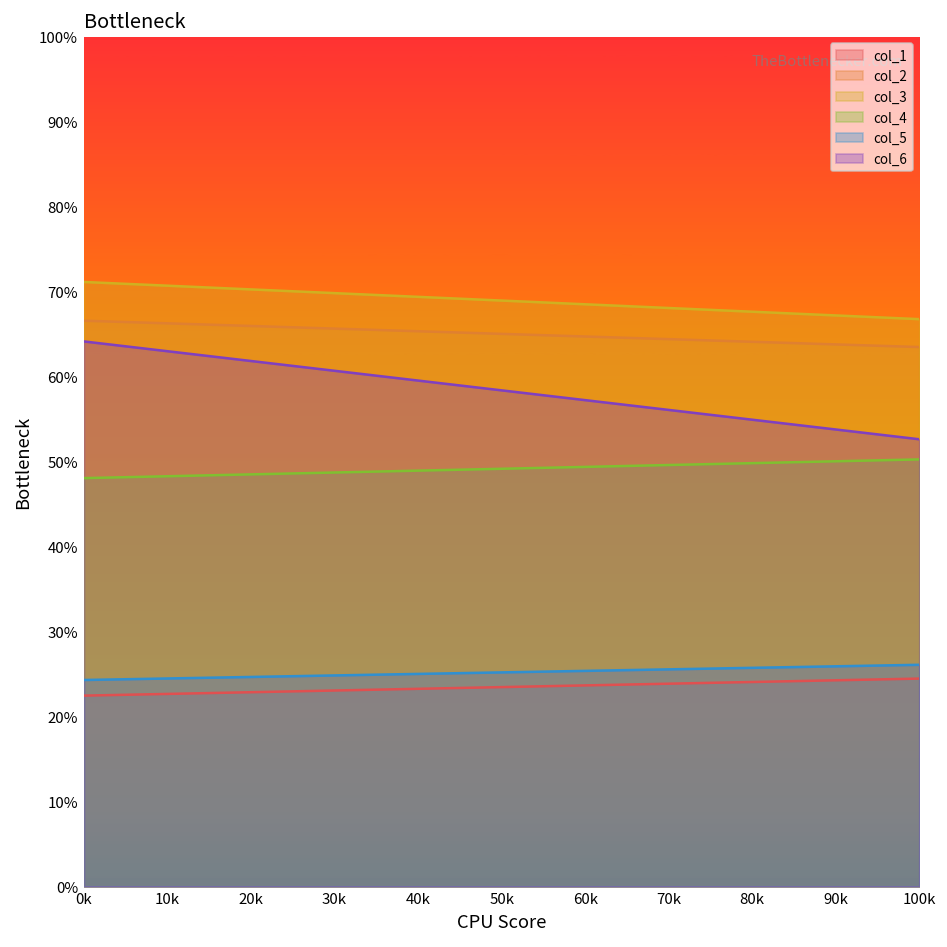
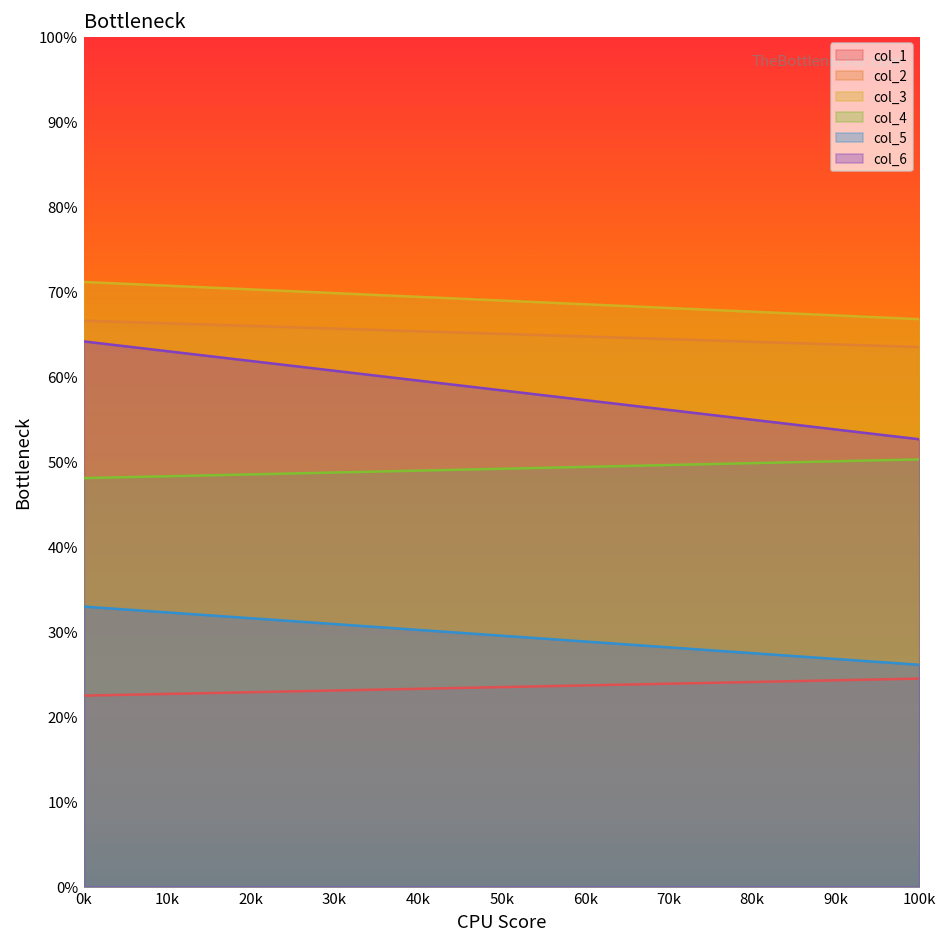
  {
    "col_5": {
-     "0k": "24%",
+     "0k": "33%",
      "100k": "26%"
    },
    "col_6": {
      "0k": "64%",
      "100k": "53%"
    }
  }
